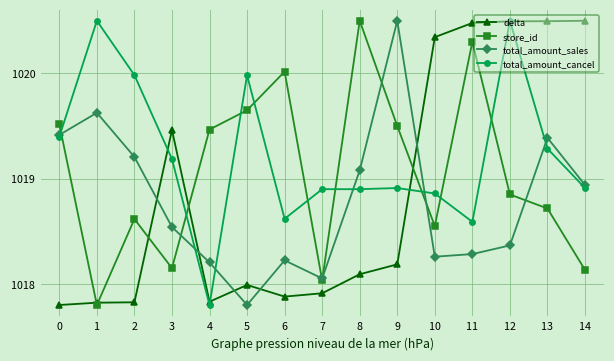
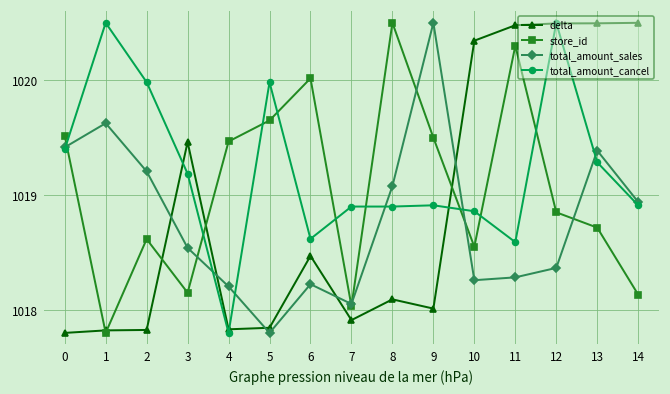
  {
    "delta": {
      "0": 1017.8,
      "2": 1017.8,
      "3": 1019.5,
      "4": 1017.8,
-     "5": 1018.0,
-     "6": 1017.9,
+     "5": 1017.8,
+     "6": 1018.5,
      "7": 1017.9,
      "8": 1018.1,
-     "9": 1018.2,
+     "9": 1018.0,
      "10": 1020.3,
      "11": 1020.5
    }
  }
